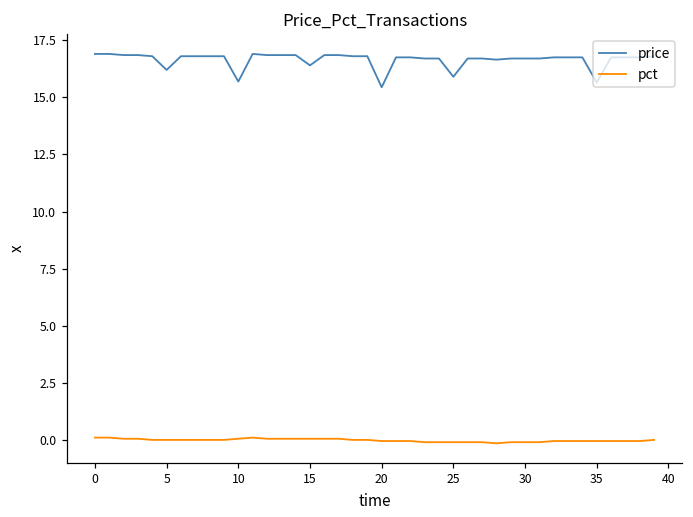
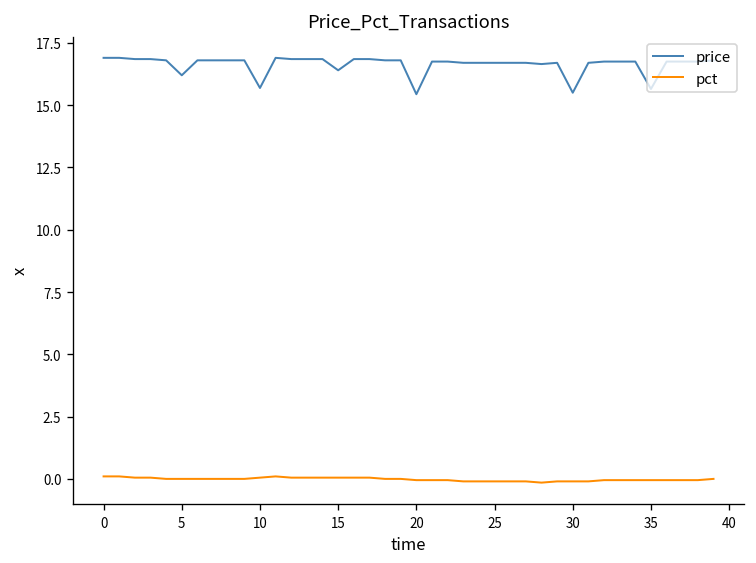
  {
    "price": {
      "0": 16.9,
      "5": 16.2,
      "10": 15.7,
      "15": 16.4,
      "20": 15.4,
-     "25": 15.9,
-     "30": 16.7
+     "25": 16.7,
+     "30": 15.5
    },
    "pct": {
      "0": 0.1,
      "5": 0.0,
      "10": 0.1,
      "15": 0.1,
      "20": -0.1,
      "25": -0.1,
      "30": -0.1,
      "35": -0.1
    }
  }
